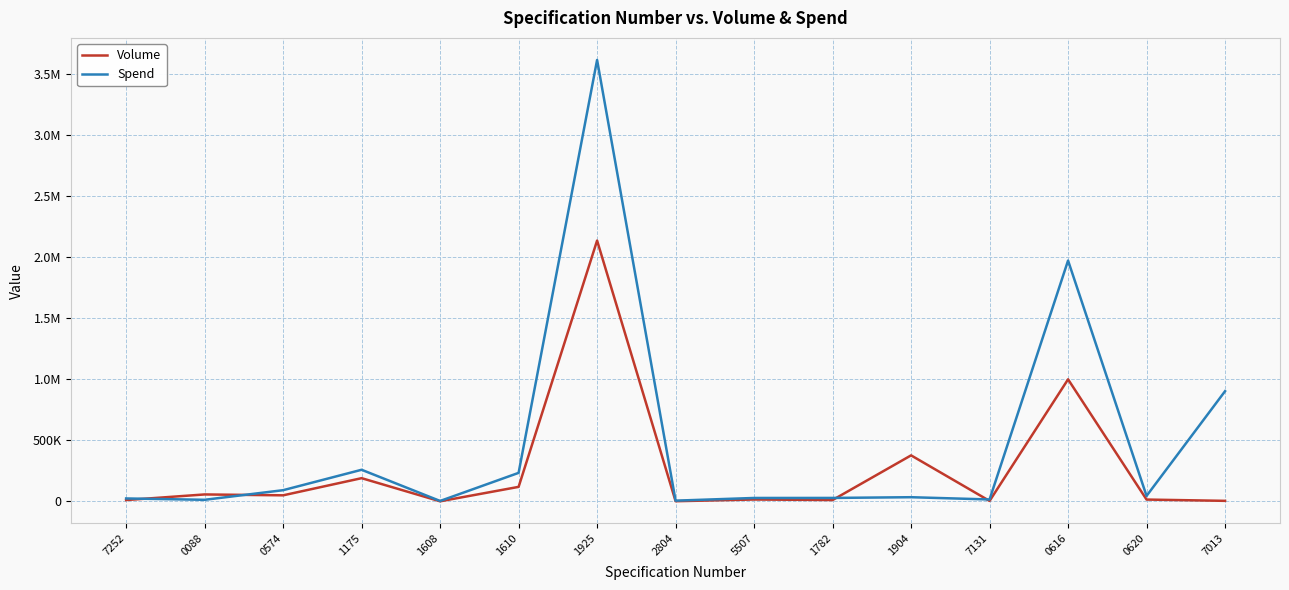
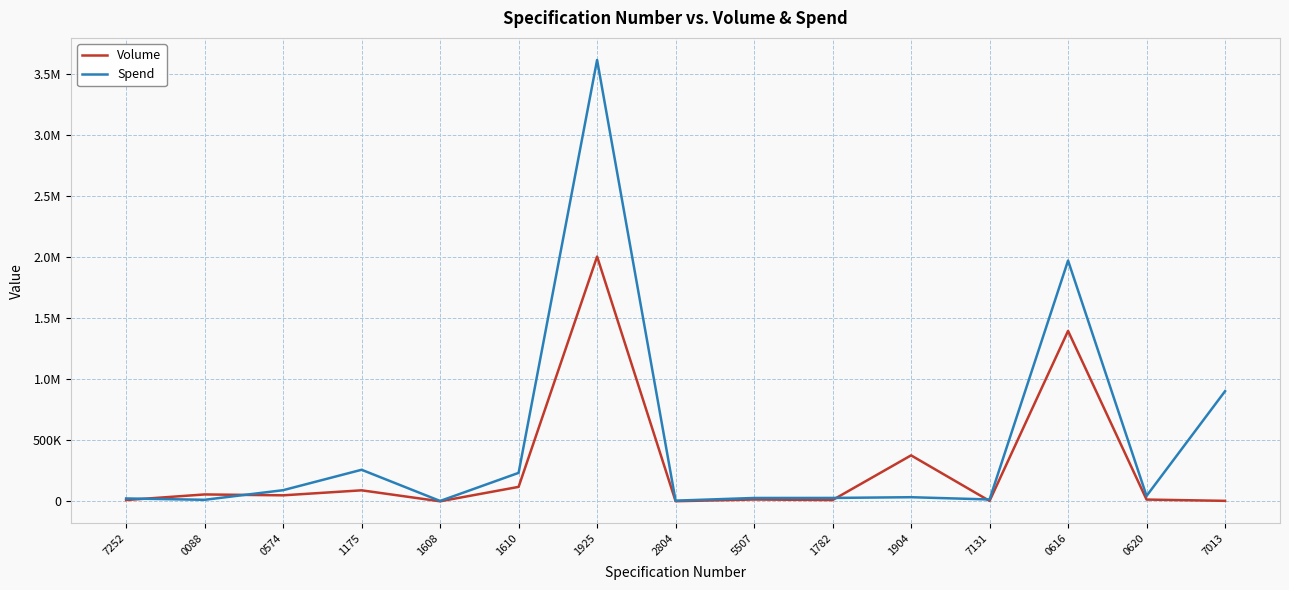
  {
    "Volume": {
      "0088": 60000,
      "0574": 50000,
-     "1175": 190000,
+     "1175": 90000,
      "1610": 120000,
-     "1925": 2140000,
+     "1925": 2010000,
      "1904": 380000,
-     "0616": 1000000,
+     "0616": 1400000,
      "0620": 20000,
      "7013": 0
    },
    "Spend": {
      "0088": 10000,
      "0574": 90000,
      "1175": 260000,
      "1610": 230000,
      "1925": 3610000,
      "1904": 30000,
      "0616": 1970000,
      "0620": 50000,
      "7013": 900000
    }
  }
